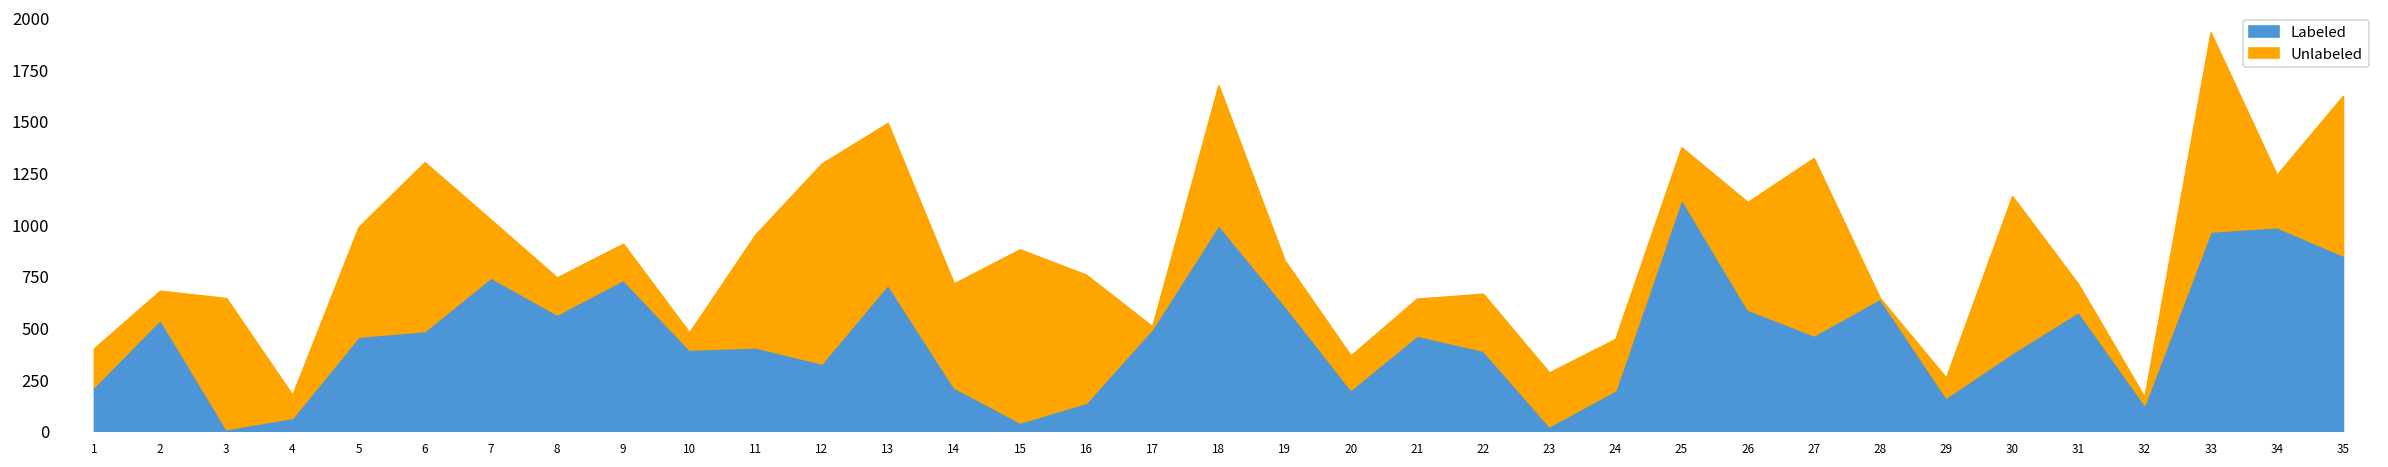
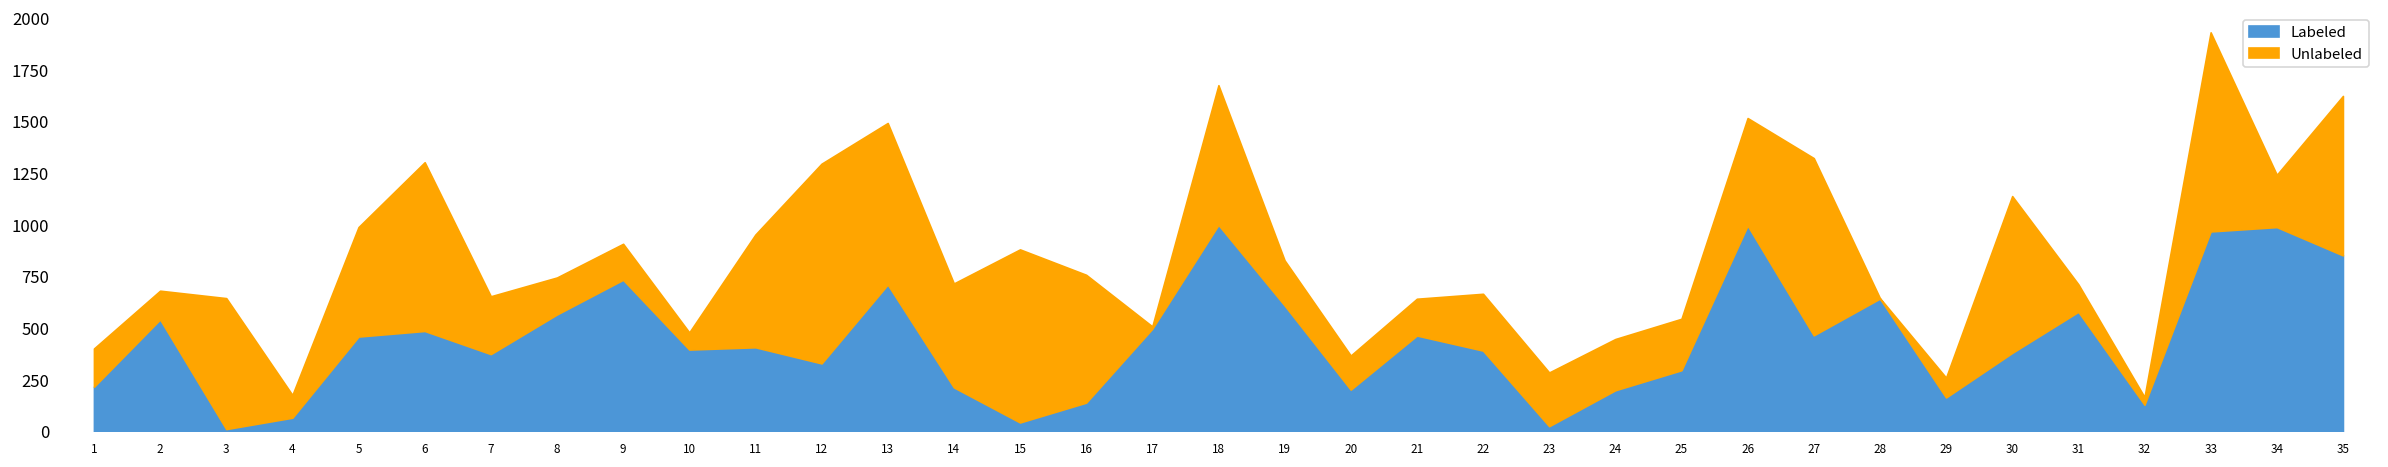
  {
    "Labeled": {
-     "7": 750,
-     "25": 1130,
-     "26": 590
+     "7": 370,
+     "25": 300,
+     "26": 1000
    },
    "Unlabeled": {
      "1": 190,
      "2": 140,
      "3": 630,
      "4": 110,
      "5": 530,
      "6": 820,
      "7": 280,
      "8": 180,
      "9": 170,
      "10": 80,
      "11": 550,
      "12": 970,
      "13": 780,
      "14": 500,
      "15": 840,
      "16": 620,
      "18": 680,
      "19": 220,
      "20": 170,
      "21": 180,
      "22": 280,
      "23": 260,
      "24": 250,
      "25": 250,
      "26": 520,
      "27": 860,
      "29": 100,
      "30": 760,
      "31": 130,
      "32": 40,
      "33": 960,
      "34": 250,
      "35": 770
    }
  }
